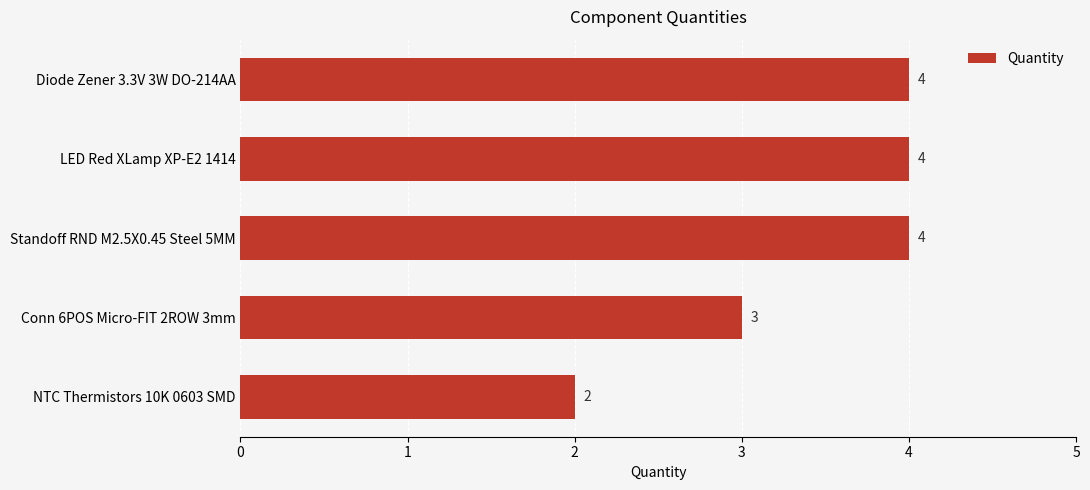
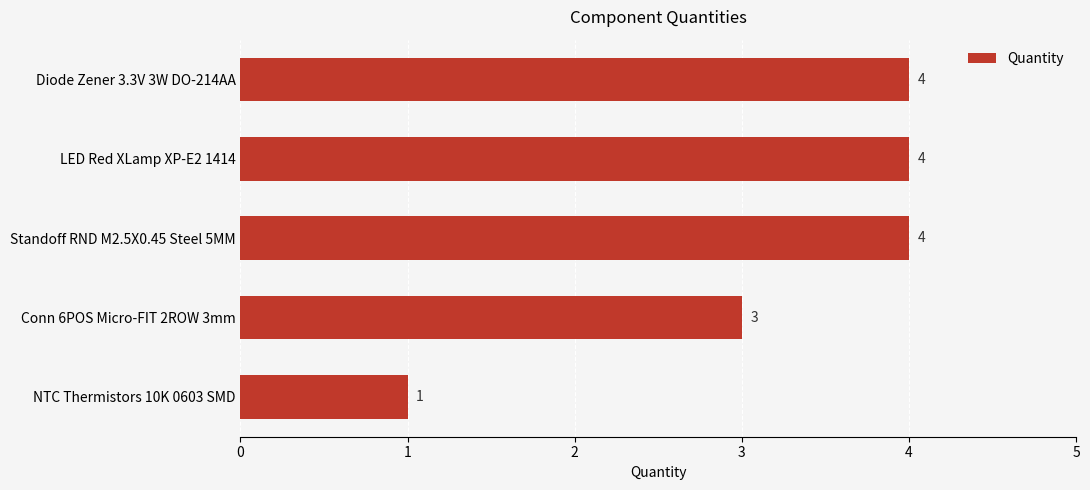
  {
    "Diode Zener 3.3V 3W DO-214AA": 4,
    "LED Red XLamp XP-E2 1414": 4,
    "Standoff RND M2.5X0.45 Steel 5MM": 4,
    "Conn 6POS Micro-FIT 2ROW 3mm": 3,
-   "NTC Thermistors 10K 0603 SMD": 2
+   "NTC Thermistors 10K 0603 SMD": 1
  }
